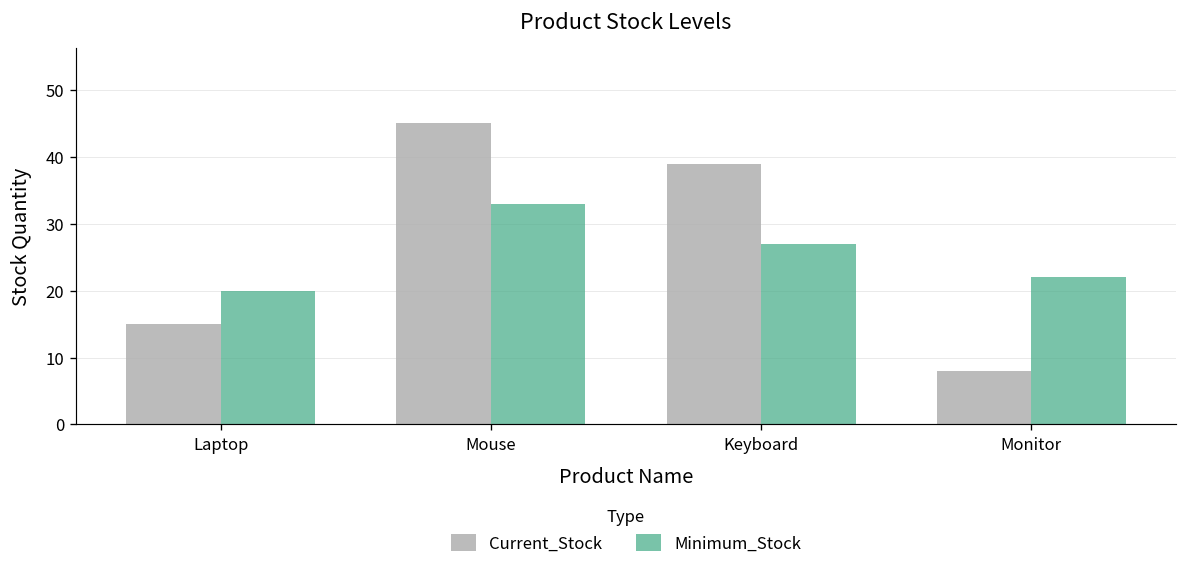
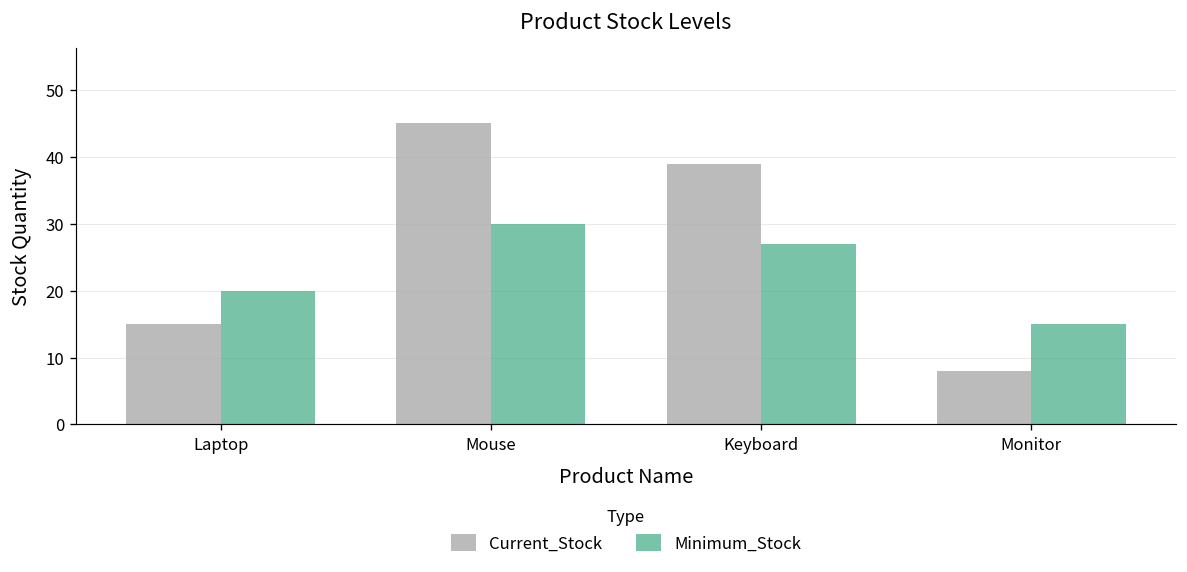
  {
    "Current_Stock": {
      "Laptop": 15,
      "Mouse": 45,
      "Keyboard": 39,
      "Monitor": 8
    },
    "Minimum_Stock": {
      "Laptop": 20,
-     "Mouse": 33,
+     "Mouse": 30,
      "Keyboard": 27,
-     "Monitor": 22
+     "Monitor": 15
    }
  }
